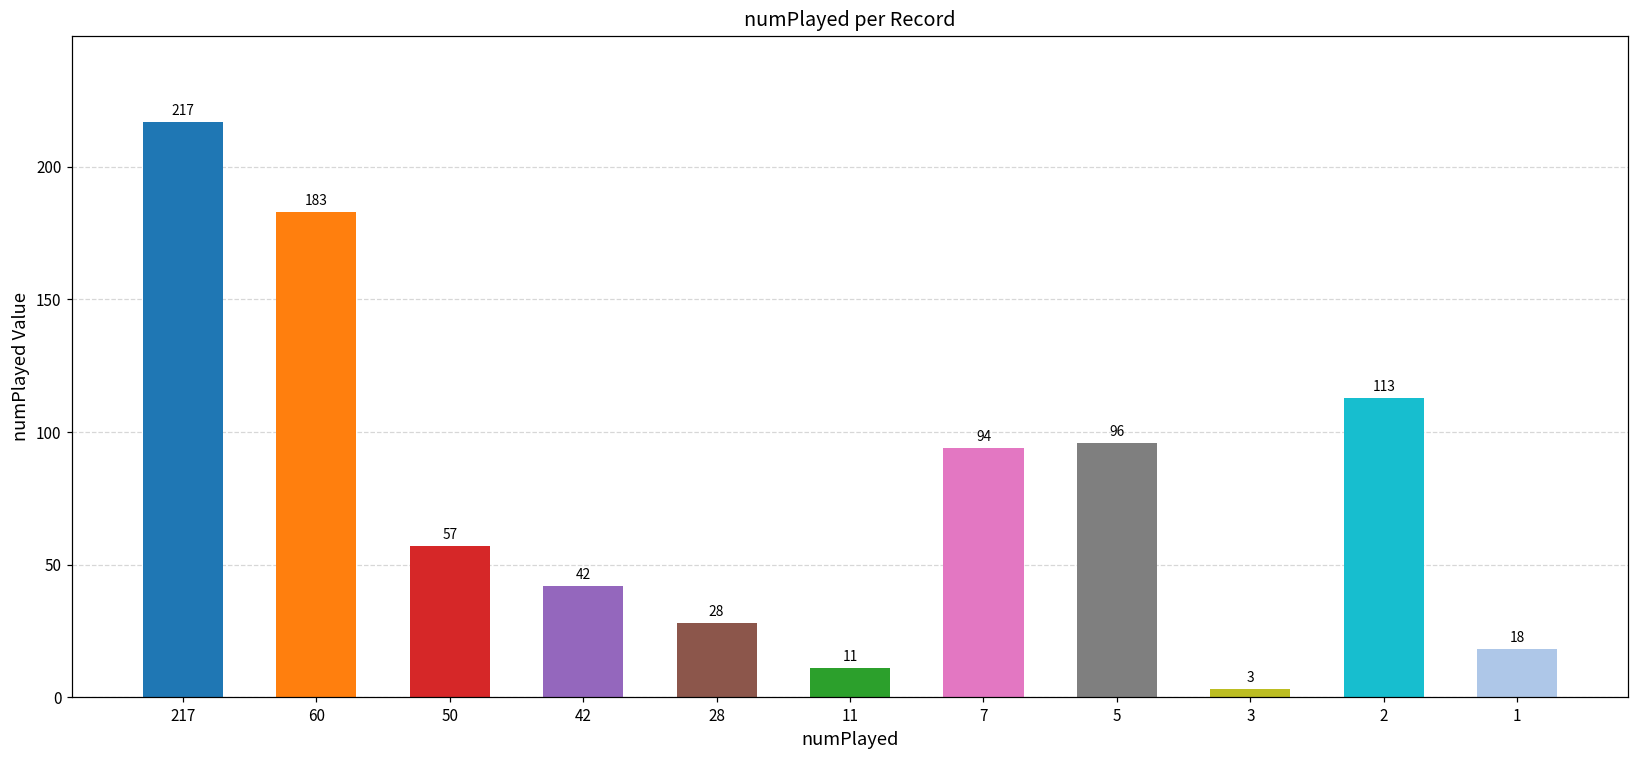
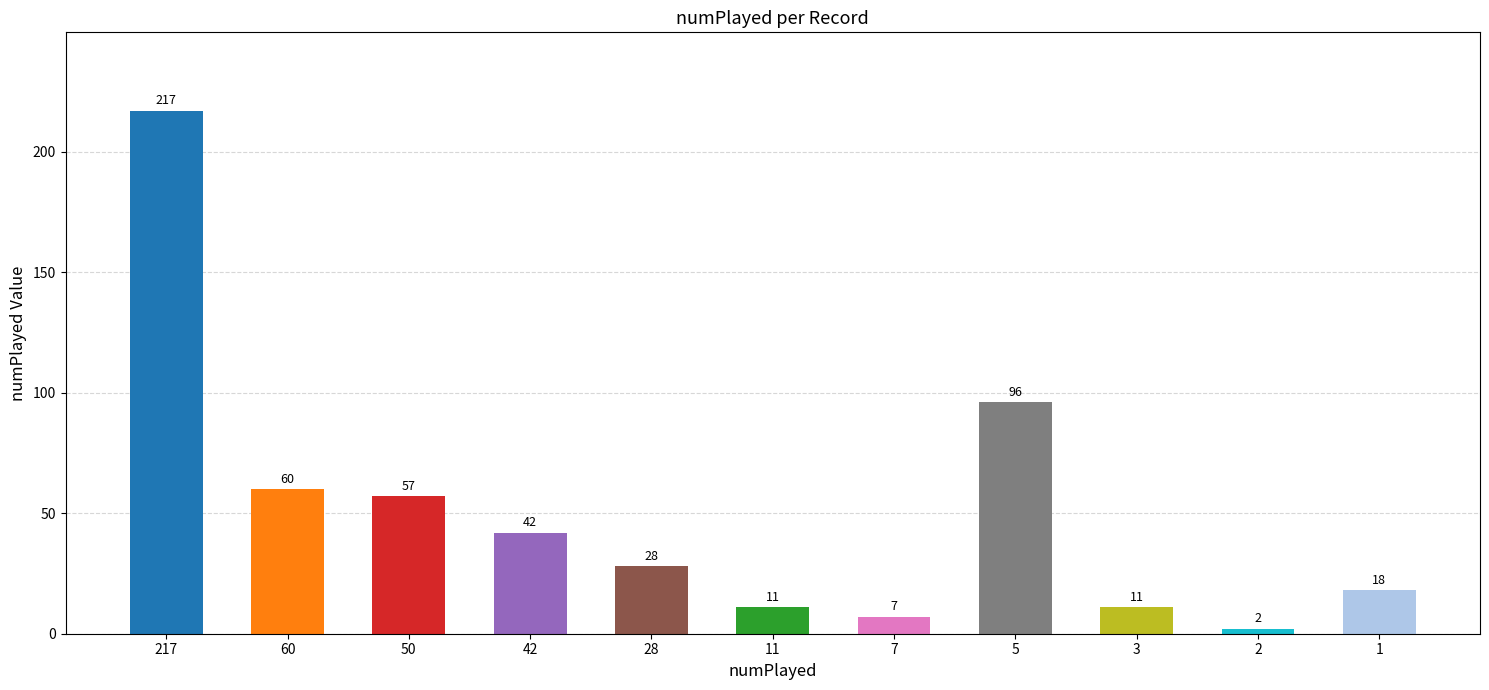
  {
    "217": 217,
-   "60": 183,
+   "60": 60,
    "50": 57,
    "42": 42,
    "28": 28,
    "11": 11,
-   "7": 94,
+   "7": 7,
    "5": 96,
-   "3": 3,
-   "2": 113,
+   "3": 11,
+   "2": 2,
    "1": 18
  }
